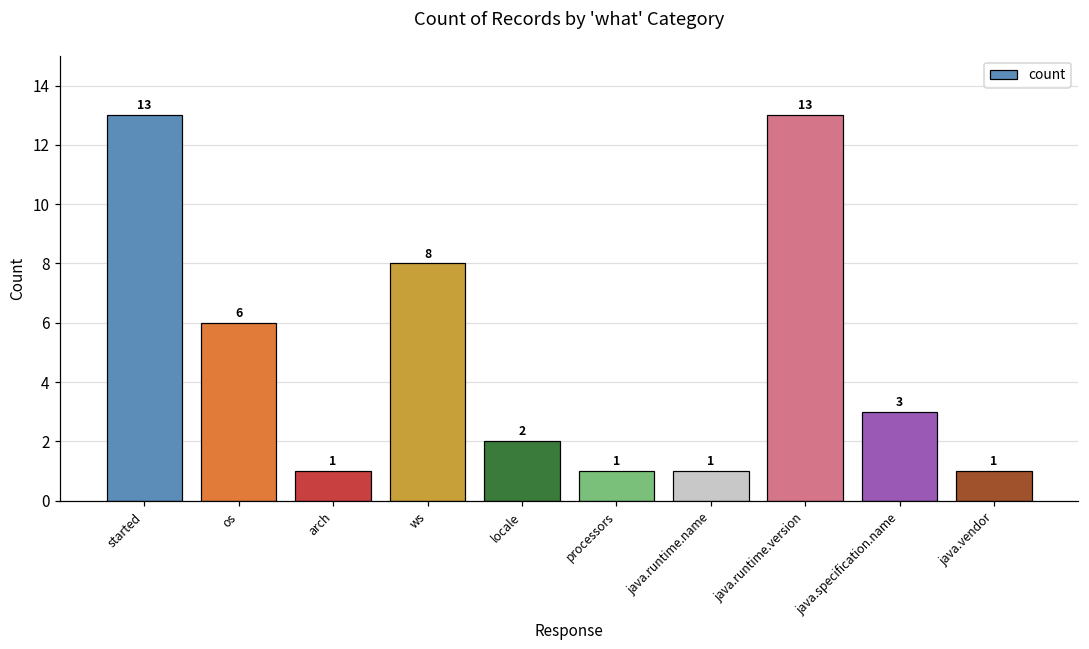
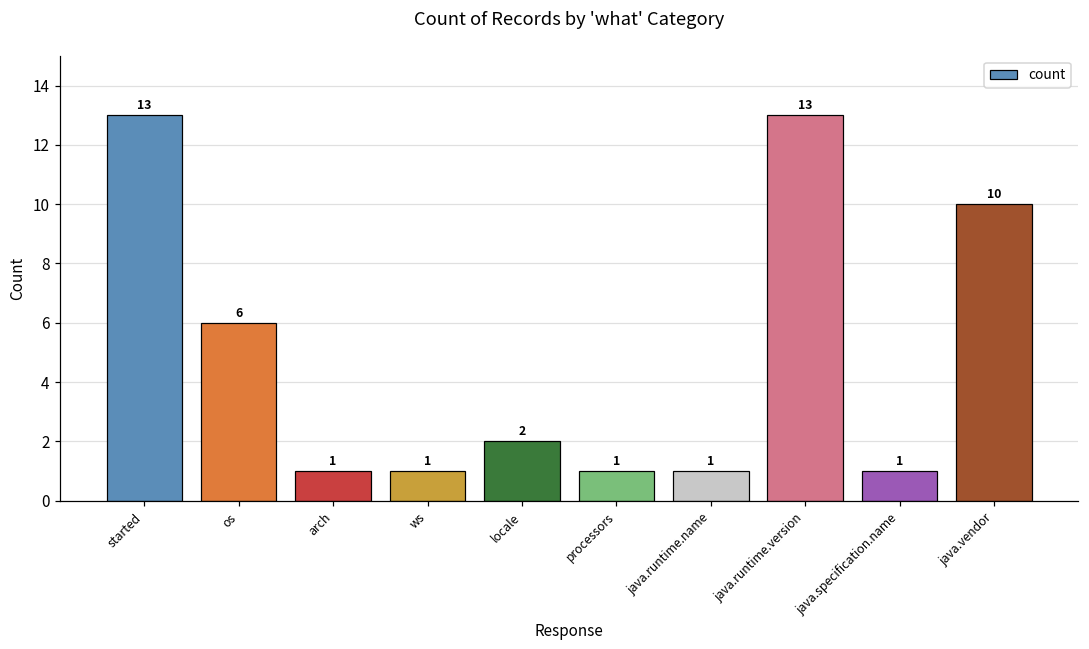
  {
    "started": 13,
    "os": 6,
    "arch": 1,
-   "ws": 8,
+   "ws": 1,
    "locale": 2,
    "processors": 1,
    "java.runtime.name": 1,
    "java.runtime.version": 13,
-   "java.specification.name": 3,
-   "java.vendor": 1
+   "java.specification.name": 1,
+   "java.vendor": 10
  }
